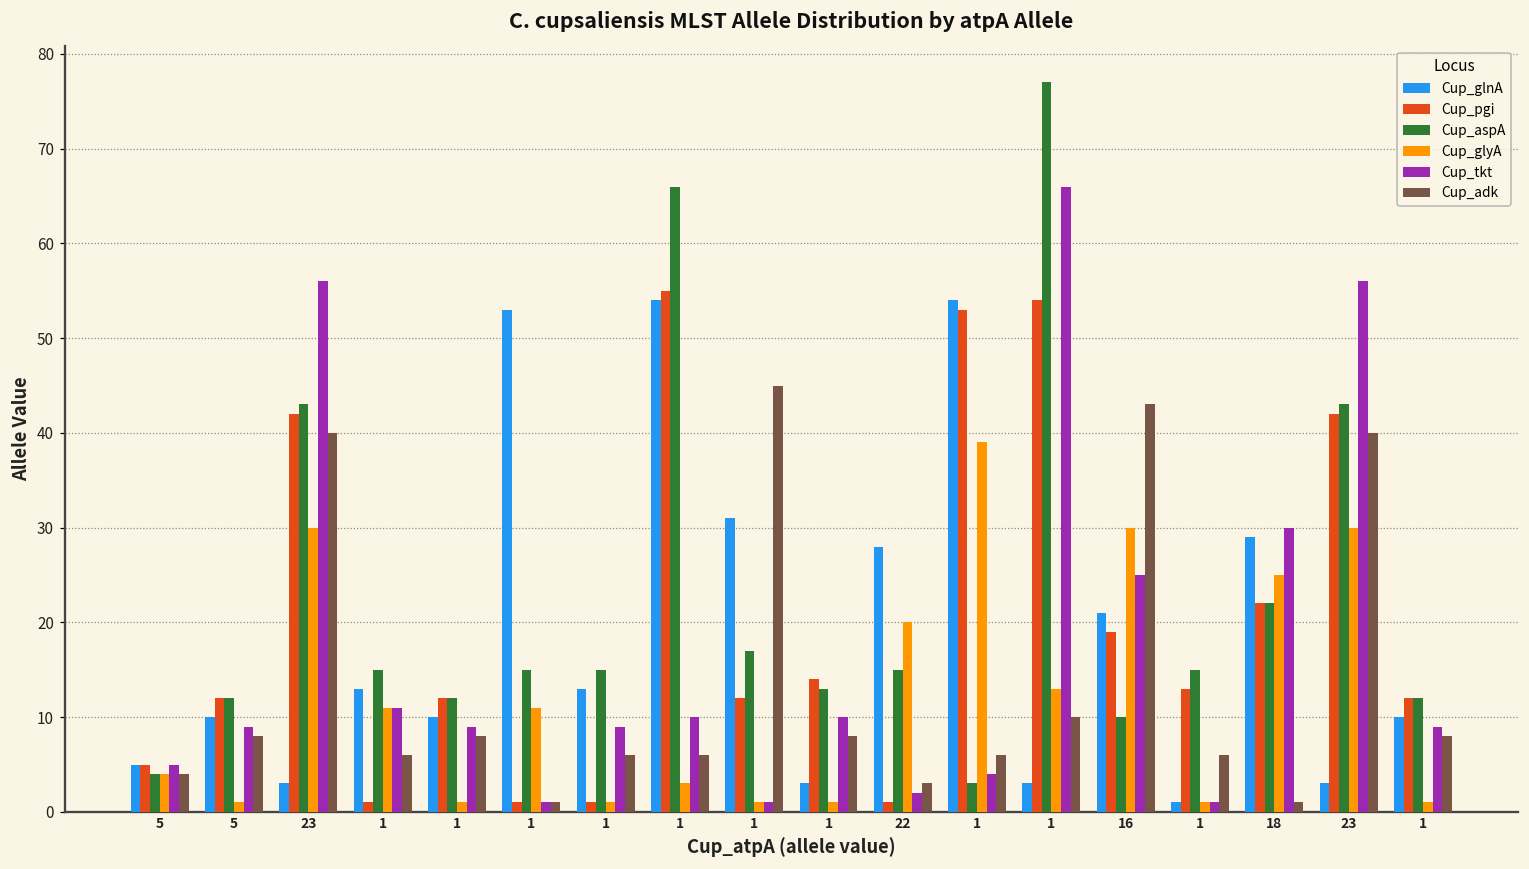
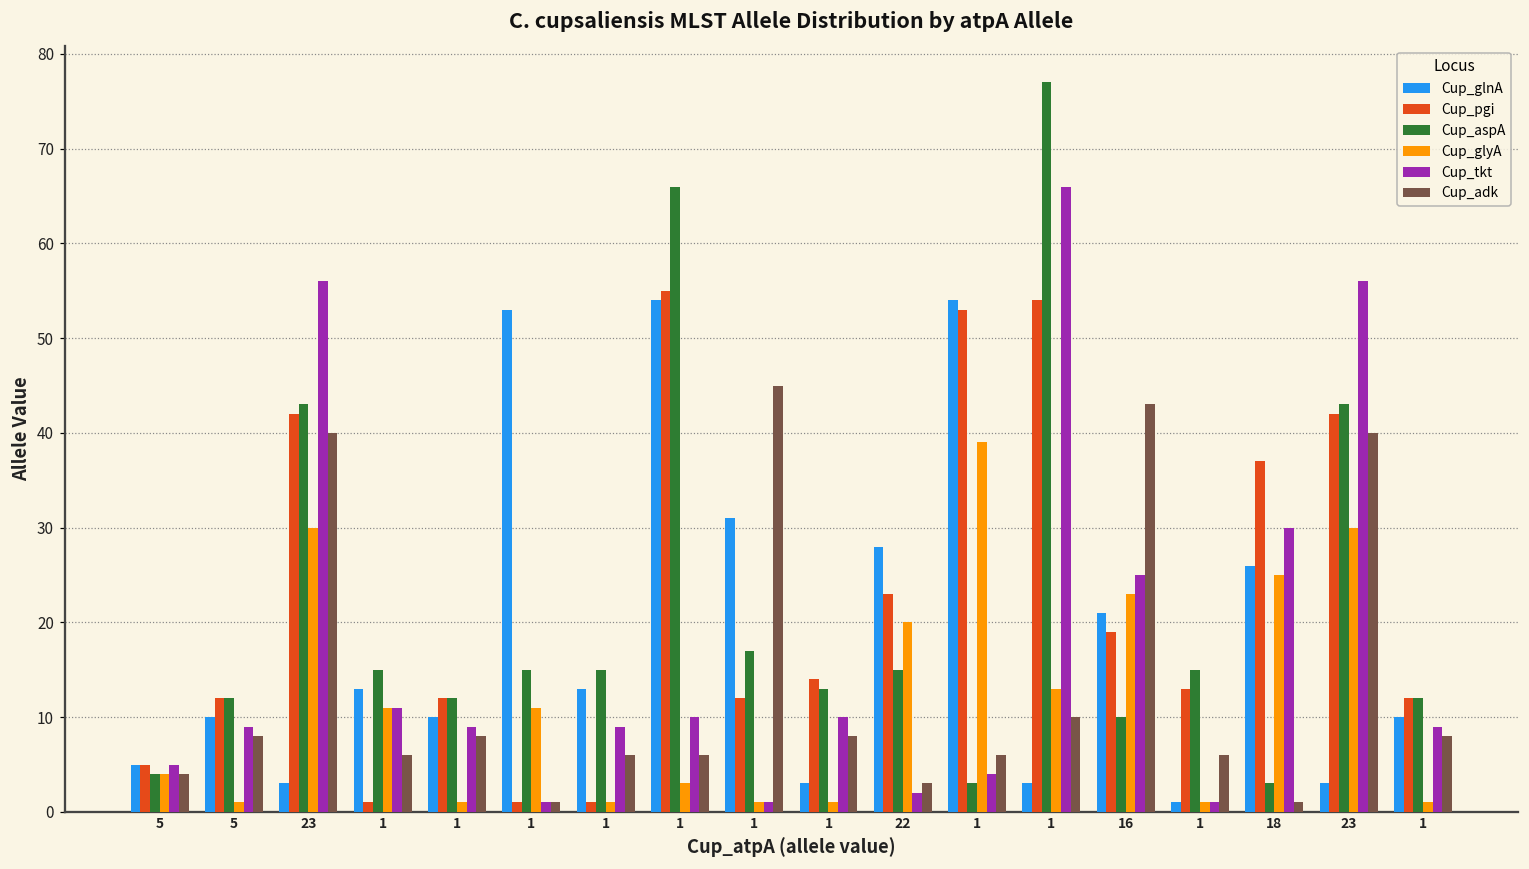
  {
    "Cup_glnA": {
      "22": 28,
      "16": 21,
-     "18": 29
+     "18": 26
    },
    "Cup_pgi": {
-     "22": 1,
+     "22": 23,
      "16": 19,
-     "18": 22
+     "18": 37
    },
    "Cup_aspA": {
      "22": 15,
      "16": 10,
-     "18": 22
+     "18": 3
    },
    "Cup_glyA": {
      "22": 20,
-     "16": 30,
+     "16": 23,
      "18": 25
    },
    "Cup_tkt": {
      "22": 2,
      "16": 25,
      "18": 30
    },
    "Cup_adk": {
      "22": 3,
      "16": 43,
      "18": 1
    }
  }
